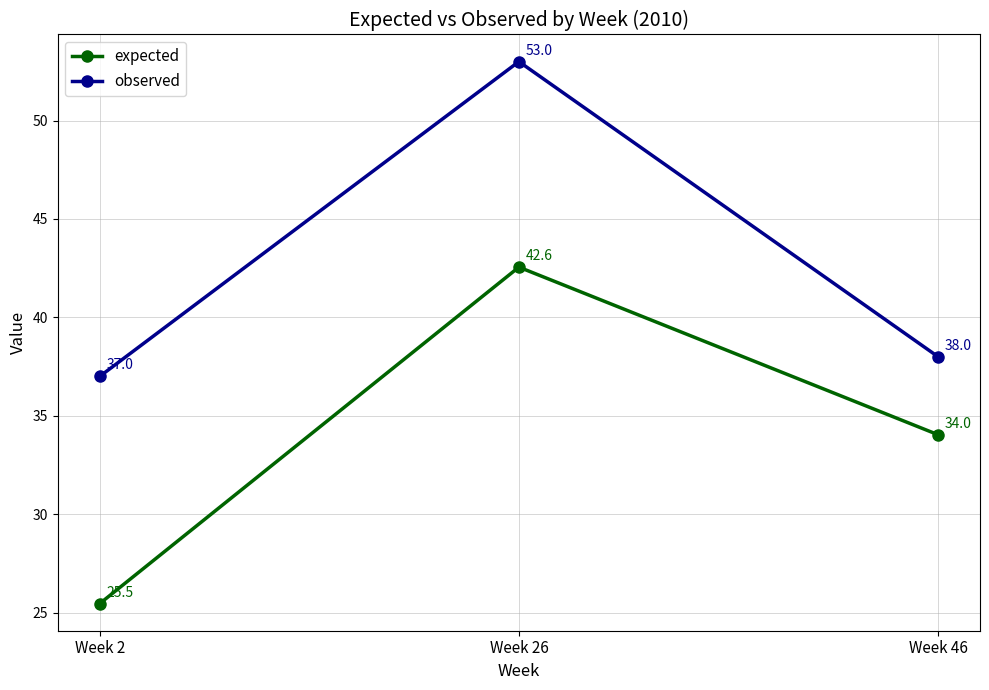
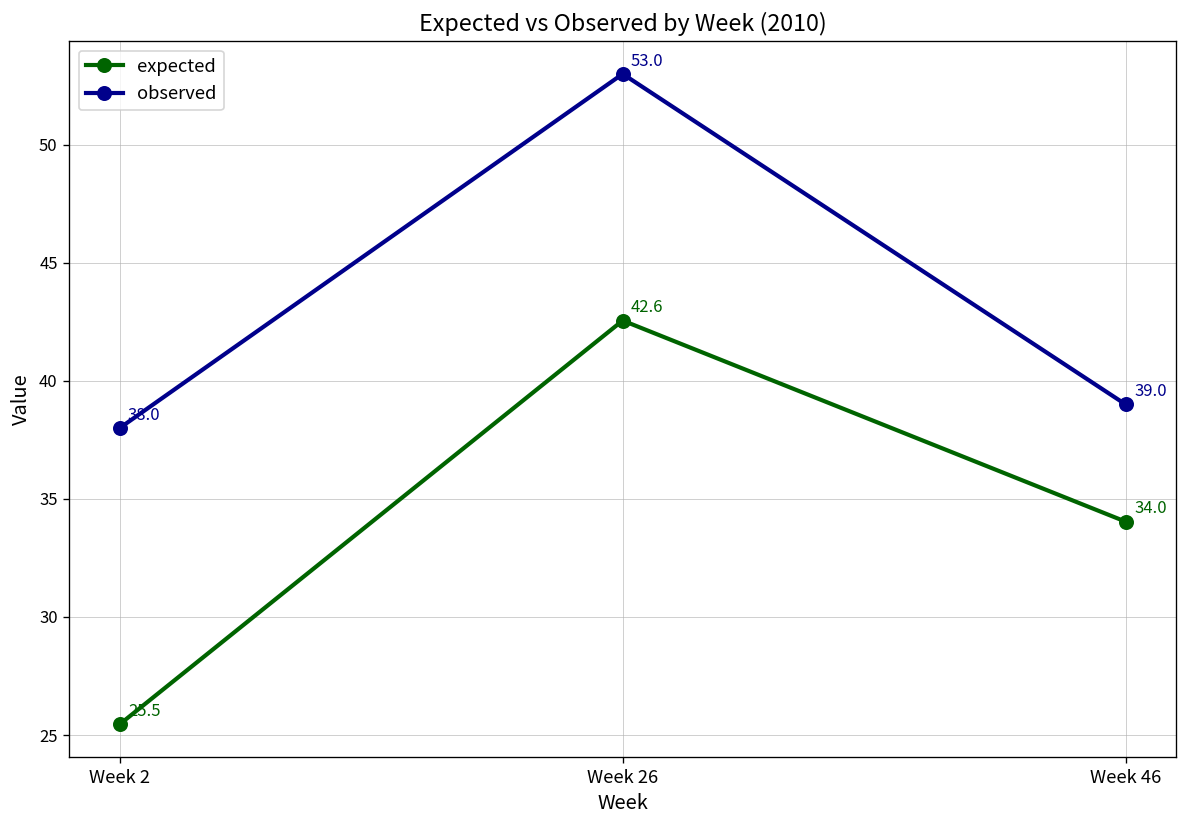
  {
    "expected": {
      "Week 2": 25.5,
      "Week 26": 42.6,
      "Week 46": 34.0
    },
    "observed": {
-     "Week 2": 37.0,
+     "Week 2": 38.0,
      "Week 26": 53.0,
-     "Week 46": 38.0
+     "Week 46": 39.0
    }
  }
